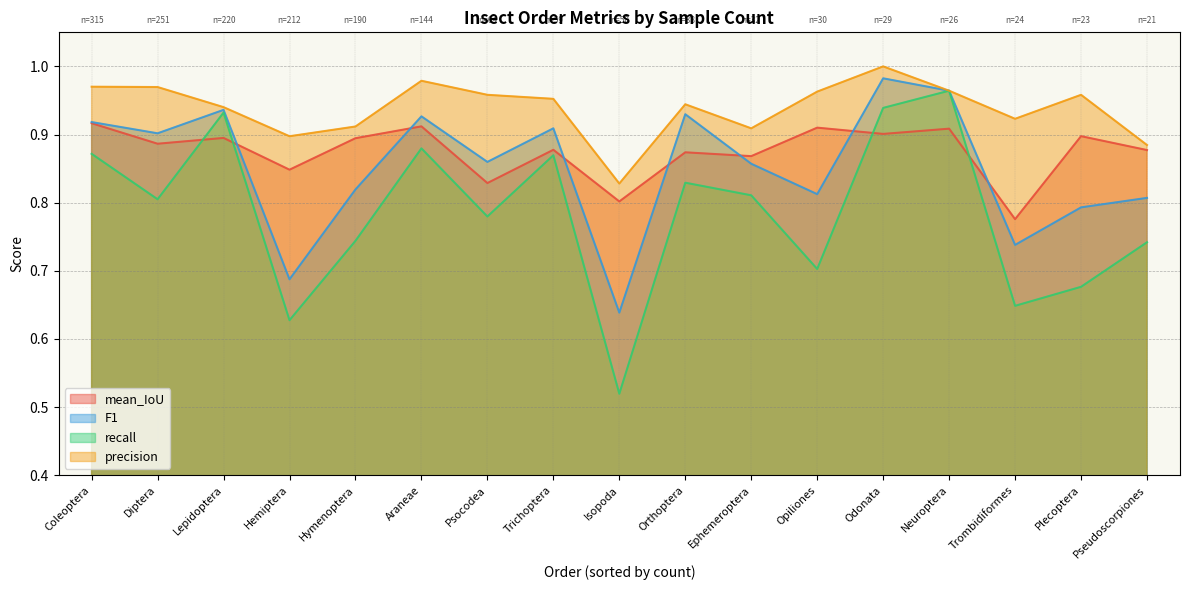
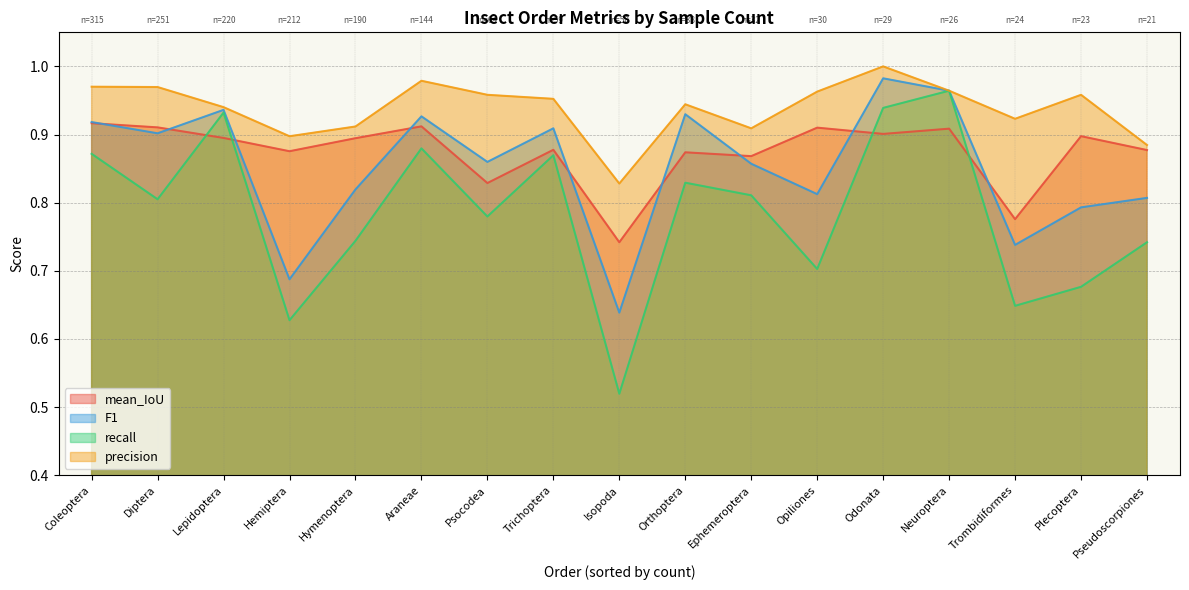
  {
    "mean_IoU": {
-     "Diptera": 0.89,
+     "Diptera": 0.91,
      "Lepidoptera": 0.90,
-     "Hemiptera": 0.85,
+     "Hemiptera": 0.88,
      "Hymenoptera": 0.89,
      "Araneae": 0.91,
      "Psocodea": 0.83,
      "Trichoptera": 0.88,
-     "Isopoda": 0.80,
+     "Isopoda": 0.74,
      "Orthoptera": 0.87,
      "Ephemeroptera": 0.87,
      "Opiliones": 0.91,
      "Odonata": 0.90,
      "Neuroptera": 0.91,
      "Trombidiformes": 0.78,
      "Plecoptera": 0.90,
      "Pseudoscorpiones": 0.88
    },
    "F1": {
      "Diptera": 0.90,
      "Lepidoptera": 0.94,
      "Hemiptera": 0.69,
      "Hymenoptera": 0.82,
      "Araneae": 0.93,
      "Psocodea": 0.86,
      "Trichoptera": 0.91,
      "Isopoda": 0.64,
      "Orthoptera": 0.93,
      "Ephemeroptera": 0.86,
      "Opiliones": 0.81,
      "Odonata": 0.98,
      "Trombidiformes": 0.74,
      "Plecoptera": 0.79,
      "Pseudoscorpiones": 0.81
    },
    "recall": {
      "Coleoptera": 0.87,
      "Diptera": 0.81,
      "Lepidoptera": 0.93,
      "Hemiptera": 0.63,
      "Hymenoptera": 0.74,
      "Araneae": 0.88,
      "Psocodea": 0.78,
      "Trichoptera": 0.87,
      "Isopoda": 0.52,
      "Orthoptera": 0.83,
      "Ephemeroptera": 0.81,
      "Opiliones": 0.70,
      "Odonata": 0.94,
      "Trombidiformes": 0.65,
      "Plecoptera": 0.68,
      "Pseudoscorpiones": 0.74
    },
    "precision": {
      "Coleoptera": 0.97,
      "Diptera": 0.97,
      "Lepidoptera": 0.94,
      "Hemiptera": 0.90,
      "Hymenoptera": 0.91,
      "Araneae": 0.98,
      "Psocodea": 0.96,
      "Trichoptera": 0.95,
      "Isopoda": 0.83,
      "Orthoptera": 0.94,
      "Ephemeroptera": 0.91,
      "Opiliones": 0.96,
      "Odonata": 1.00,
      "Trombidiformes": 0.92,
      "Plecoptera": 0.96,
      "Pseudoscorpiones": 0.88
    }
  }
